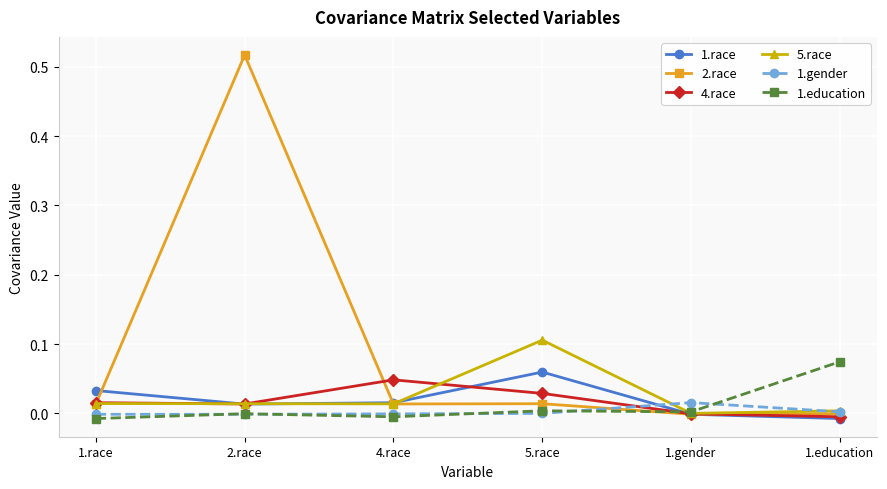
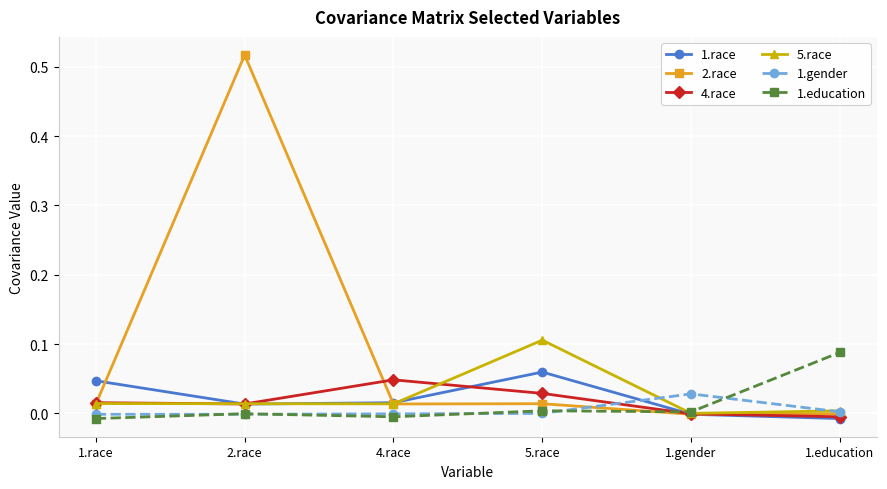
  {
    "1.race": {
-     "1.race": 0.03,
+     "1.race": 0.05,
      "5.race": 0.06
    },
    "4.race": {
      "4.race": 0.05,
      "5.race": 0.03
    },
    "1.gender": {
      "1.race": 0.00,
      "4.race": 0.00,
      "5.race": 0.00,
-     "1.gender": 0.02
+     "1.gender": 0.03
    },
    "1.education": {
      "1.race": -0.01,
      "4.race": 0.00,
      "5.race": 0.00,
-     "1.education": 0.07
+     "1.education": 0.09
    }
  }
